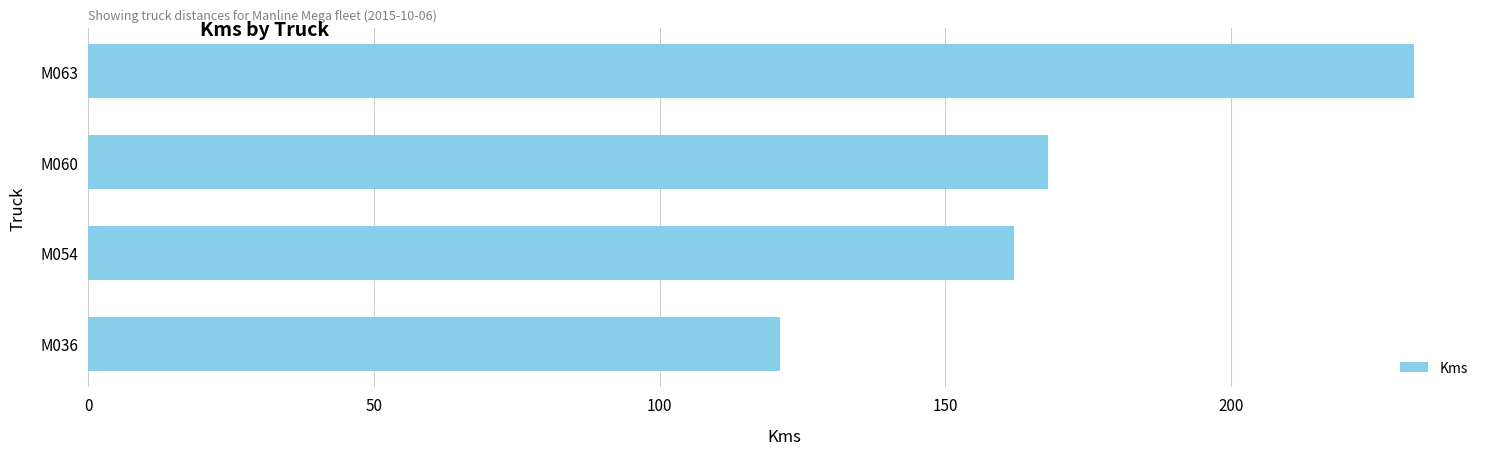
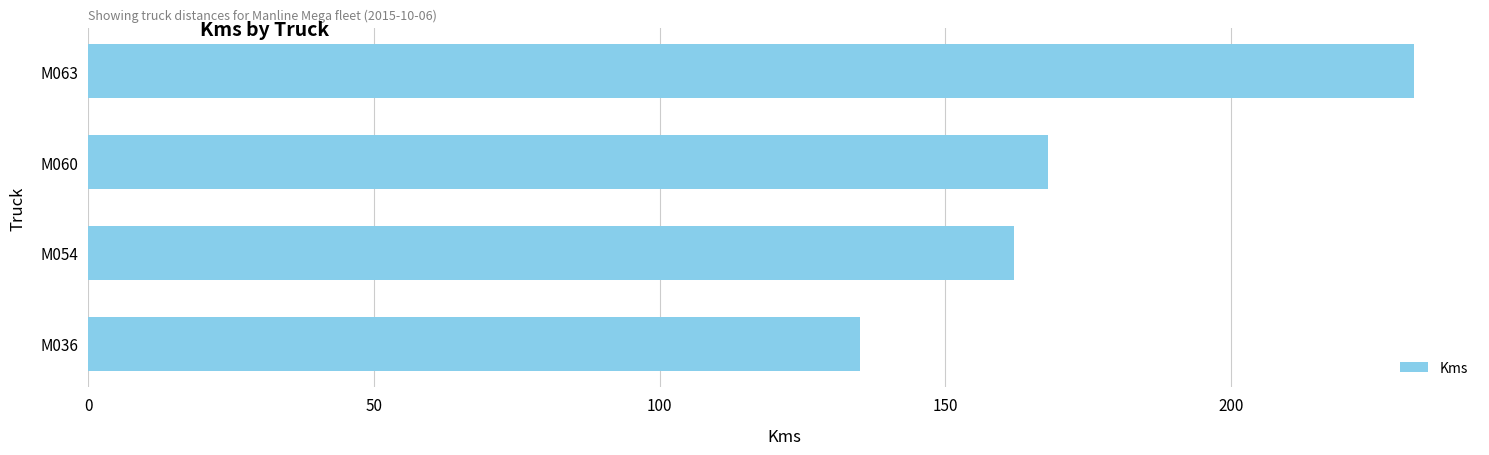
  {
    "M063": 232,
    "M060": 168,
    "M054": 162,
-   "M036": 121
+   "M036": 135
  }
